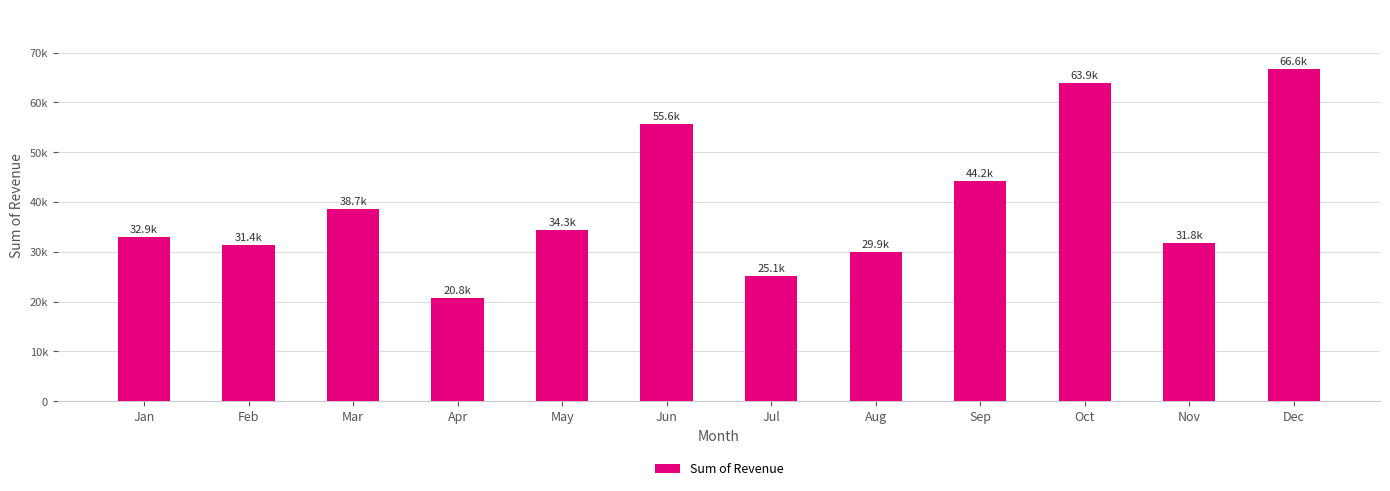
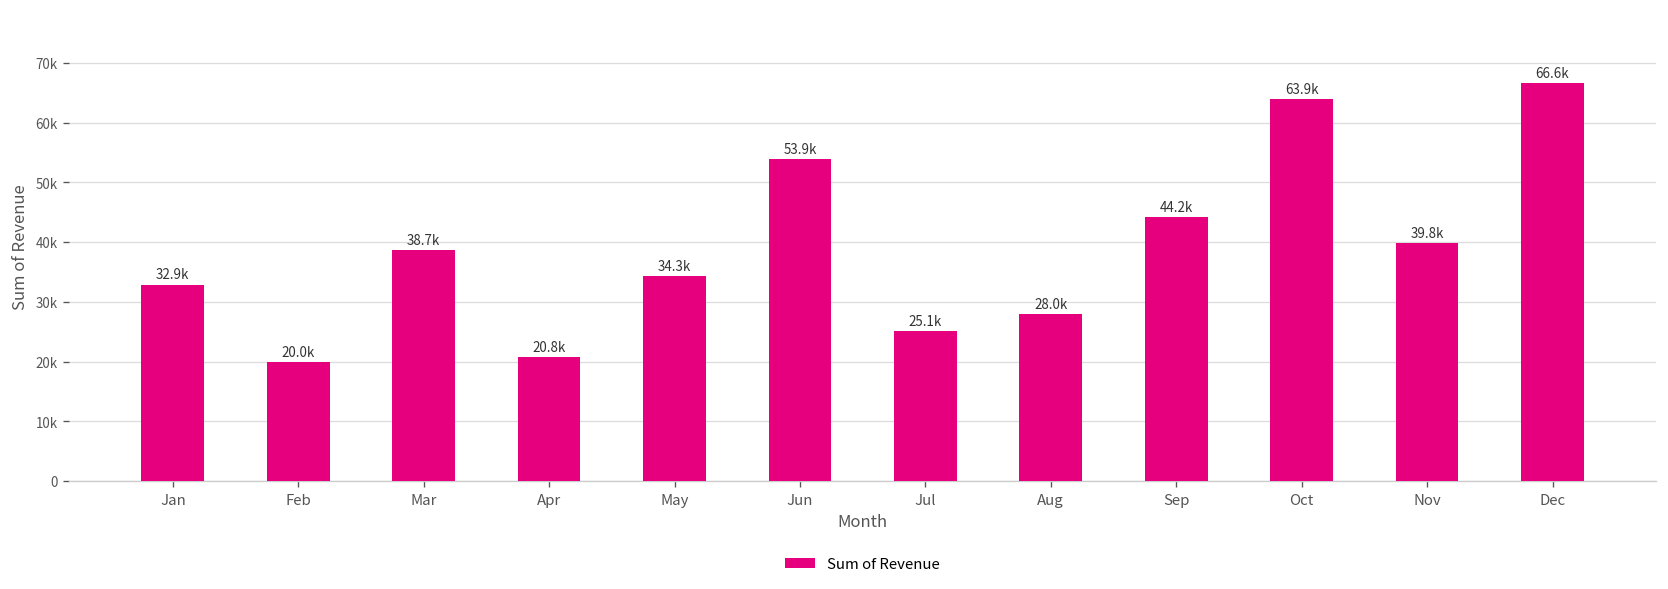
  {
    "Jan": "32.9k",
-   "Feb": "31.4k",
+   "Feb": "20.0k",
    "Mar": "38.7k",
    "Apr": "20.8k",
    "May": "34.3k",
-   "Jun": "55.6k",
+   "Jun": "53.9k",
    "Jul": "25.1k",
-   "Aug": "29.9k",
+   "Aug": "28.0k",
    "Sep": "44.2k",
    "Oct": "63.9k",
-   "Nov": "31.8k",
+   "Nov": "39.8k",
    "Dec": "66.6k"
  }
